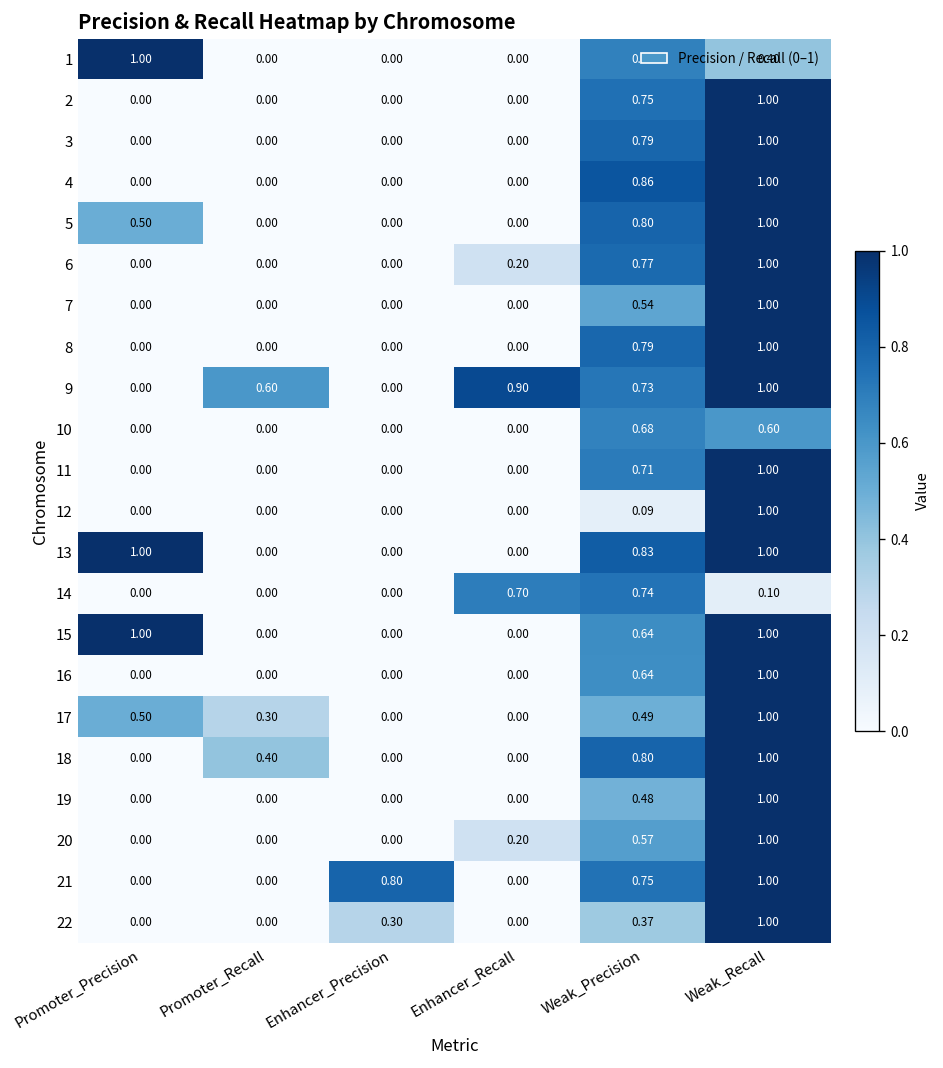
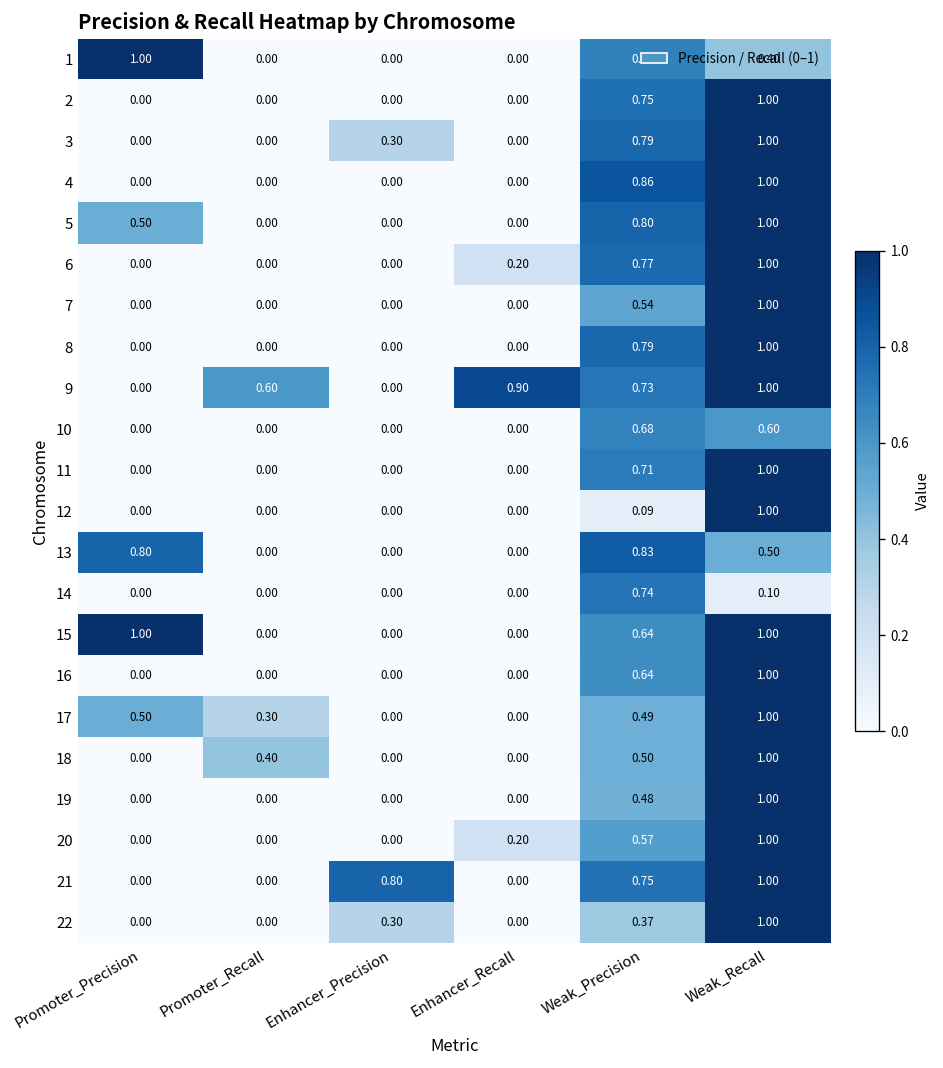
  {
    "1": {
      "Promoter_Precision": 1.00,
      "Promoter_Recall": 0.00,
      "Enhancer_Precision": 0.00,
      "Enhancer_Recall": 0.00,
      "Weak_Precision": 0.69,
      "Weak_Recall": 0.40
    },
    "2": {
      "Promoter_Precision": 0.00,
      "Promoter_Recall": 0.00,
      "Enhancer_Precision": 0.00,
      "Enhancer_Recall": 0.00,
      "Weak_Precision": 0.75,
      "Weak_Recall": 1.00
    },
    "3": {
      "Promoter_Precision": 0.00,
      "Promoter_Recall": 0.00,
-     "Enhancer_Precision": 0.00,
+     "Enhancer_Precision": 0.30,
      "Enhancer_Recall": 0.00,
      "Weak_Precision": 0.79,
      "Weak_Recall": 1.00
    },
    "4": {
      "Promoter_Precision": 0.00,
      "Promoter_Recall": 0.00,
      "Enhancer_Precision": 0.00,
      "Enhancer_Recall": 0.00,
      "Weak_Precision": 0.86,
      "Weak_Recall": 1.00
    },
    "5": {
      "Promoter_Precision": 0.50,
      "Promoter_Recall": 0.00,
      "Enhancer_Precision": 0.00,
      "Enhancer_Recall": 0.00,
      "Weak_Precision": 0.80,
      "Weak_Recall": 1.00
    },
    "6": {
      "Promoter_Precision": 0.00,
      "Promoter_Recall": 0.00,
      "Enhancer_Precision": 0.00,
      "Enhancer_Recall": 0.20,
      "Weak_Precision": 0.77,
      "Weak_Recall": 1.00
    },
    "7": {
      "Promoter_Precision": 0.00,
      "Promoter_Recall": 0.00,
      "Enhancer_Precision": 0.00,
      "Enhancer_Recall": 0.00,
      "Weak_Precision": 0.54,
      "Weak_Recall": 1.00
    },
    "8": {
      "Promoter_Precision": 0.00,
      "Promoter_Recall": 0.00,
      "Enhancer_Precision": 0.00,
      "Enhancer_Recall": 0.00,
      "Weak_Precision": 0.79,
      "Weak_Recall": 1.00
    },
    "9": {
      "Promoter_Precision": 0.00,
      "Promoter_Recall": 0.60,
      "Enhancer_Precision": 0.00,
      "Enhancer_Recall": 0.90,
      "Weak_Precision": 0.73,
      "Weak_Recall": 1.00
    },
    "10": {
      "Promoter_Precision": 0.00,
      "Promoter_Recall": 0.00,
      "Enhancer_Precision": 0.00,
      "Enhancer_Recall": 0.00,
      "Weak_Precision": 0.68,
      "Weak_Recall": 0.60
    },
    "11": {
      "Promoter_Precision": 0.00,
      "Promoter_Recall": 0.00,
      "Enhancer_Precision": 0.00,
      "Enhancer_Recall": 0.00,
      "Weak_Precision": 0.71,
      "Weak_Recall": 1.00
    },
    "12": {
      "Promoter_Precision": 0.00,
      "Promoter_Recall": 0.00,
      "Enhancer_Precision": 0.00,
      "Enhancer_Recall": 0.00,
      "Weak_Precision": 0.09,
      "Weak_Recall": 1.00
    },
    "13": {
-     "Promoter_Precision": 1.00,
+     "Promoter_Precision": 0.80,
      "Promoter_Recall": 0.00,
      "Enhancer_Precision": 0.00,
      "Enhancer_Recall": 0.00,
      "Weak_Precision": 0.83,
-     "Weak_Recall": 1.00
+     "Weak_Recall": 0.50
    },
    "14": {
      "Promoter_Precision": 0.00,
      "Promoter_Recall": 0.00,
      "Enhancer_Precision": 0.00,
-     "Enhancer_Recall": 0.70,
+     "Enhancer_Recall": 0.00,
      "Weak_Precision": 0.74,
      "Weak_Recall": 0.10
    },
    "15": {
      "Promoter_Precision": 1.00,
      "Promoter_Recall": 0.00,
      "Enhancer_Precision": 0.00,
      "Enhancer_Recall": 0.00,
      "Weak_Precision": 0.64,
      "Weak_Recall": 1.00
    },
    "16": {
      "Promoter_Precision": 0.00,
      "Promoter_Recall": 0.00,
      "Enhancer_Precision": 0.00,
      "Enhancer_Recall": 0.00,
      "Weak_Precision": 0.64,
      "Weak_Recall": 1.00
    },
    "17": {
      "Promoter_Precision": 0.50,
      "Promoter_Recall": 0.30,
      "Enhancer_Precision": 0.00,
      "Enhancer_Recall": 0.00,
      "Weak_Precision": 0.49,
      "Weak_Recall": 1.00
    },
    "18": {
      "Promoter_Precision": 0.00,
      "Promoter_Recall": 0.40,
      "Enhancer_Precision": 0.00,
      "Enhancer_Recall": 0.00,
-     "Weak_Precision": 0.80,
+     "Weak_Precision": 0.50,
      "Weak_Recall": 1.00
    },
    "19": {
      "Promoter_Precision": 0.00,
      "Promoter_Recall": 0.00,
      "Enhancer_Precision": 0.00,
      "Enhancer_Recall": 0.00,
      "Weak_Precision": 0.48,
      "Weak_Recall": 1.00
    },
    "20": {
      "Promoter_Precision": 0.00,
      "Promoter_Recall": 0.00,
      "Enhancer_Precision": 0.00,
      "Enhancer_Recall": 0.20,
      "Weak_Precision": 0.57,
      "Weak_Recall": 1.00
    },
    "21": {
      "Promoter_Precision": 0.00,
      "Promoter_Recall": 0.00,
      "Enhancer_Precision": 0.80,
      "Enhancer_Recall": 0.00,
      "Weak_Precision": 0.75,
      "Weak_Recall": 1.00
    },
    "22": {
      "Promoter_Precision": 0.00,
      "Promoter_Recall": 0.00,
      "Enhancer_Precision": 0.30,
      "Enhancer_Recall": 0.00,
      "Weak_Precision": 0.37,
      "Weak_Recall": 1.00
    }
  }
